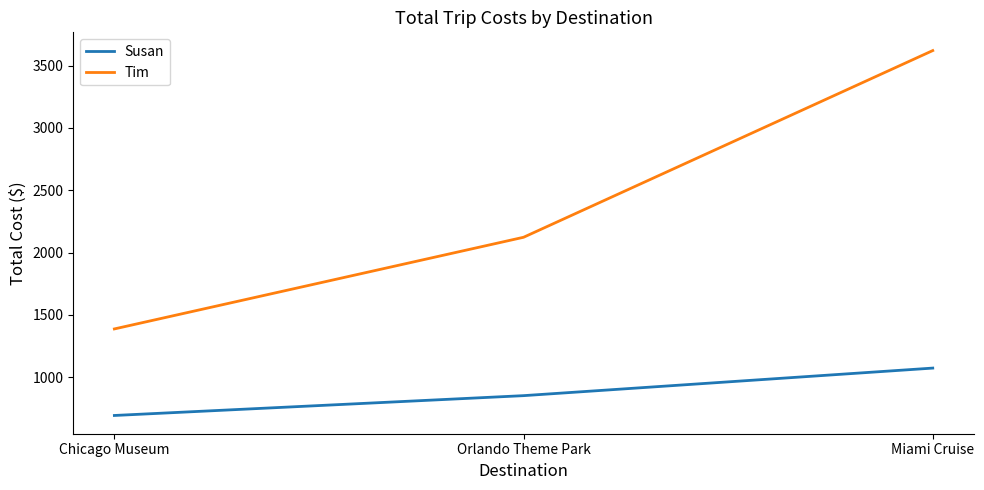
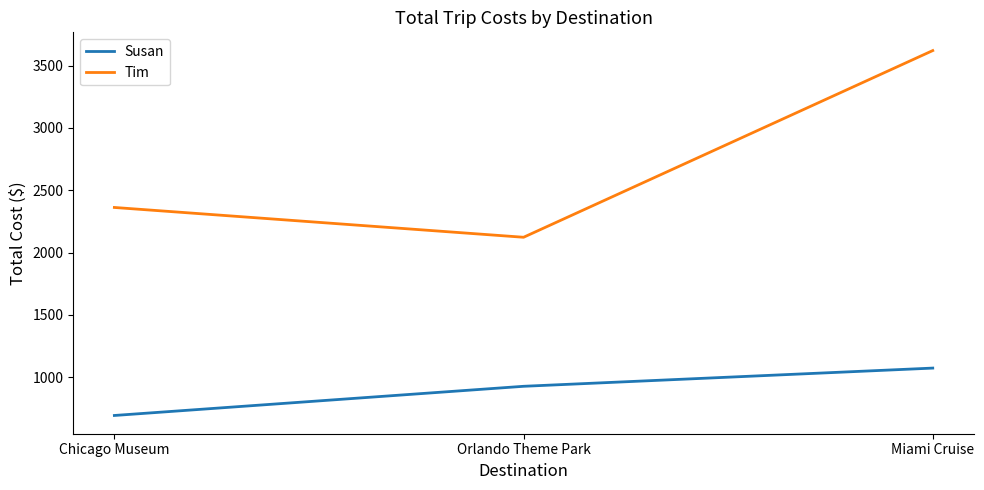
  {
    "Susan": {
      "Chicago Museum": 690,
-     "Orlando Theme Park": 850,
+     "Orlando Theme Park": 930,
      "Miami Cruise": 1070
    },
    "Tim": {
-     "Chicago Museum": 1390,
+     "Chicago Museum": 2360,
      "Orlando Theme Park": 2120,
      "Miami Cruise": 3620
    }
  }
